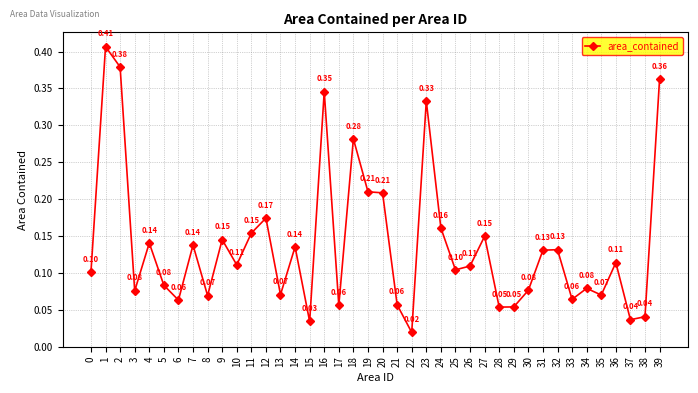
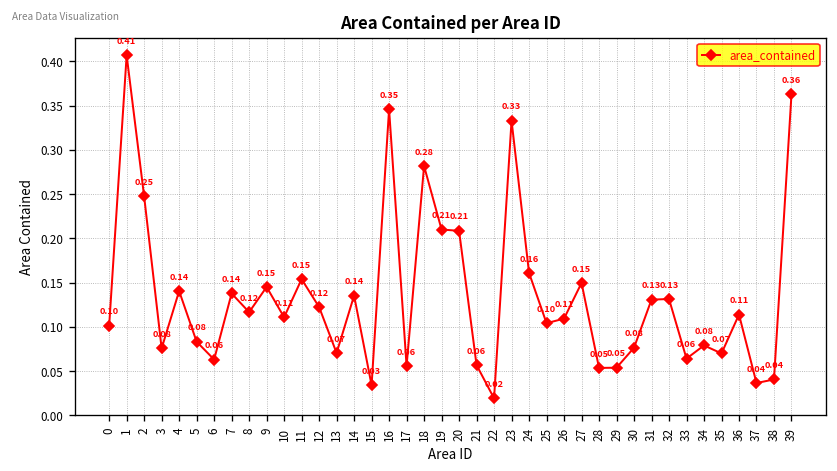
  {
    "0": 0.10,
    "1": 0.41,
-   "2": 0.38,
+   "2": 0.25,
    "3": 0.08,
    "4": 0.14,
    "5": 0.08,
    "6": 0.06,
    "7": 0.14,
-   "8": 0.07,
+   "8": 0.12,
    "9": 0.15,
    "10": 0.11,
    "11": 0.15,
-   "12": 0.17,
+   "12": 0.12,
    "13": 0.07,
    "14": 0.14,
    "15": 0.03,
    "16": 0.35,
    "17": 0.06,
    "18": 0.28,
    "19": 0.21,
    "20": 0.21,
    "21": 0.06,
    "22": 0.02,
    "23": 0.33,
    "24": 0.16,
    "25": 0.10,
    "26": 0.11,
    "27": 0.15,
    "28": 0.05,
    "29": 0.05,
    "30": 0.08,
    "31": 0.13,
    "32": 0.13,
    "33": 0.06,
    "34": 0.08,
    "35": 0.07,
    "36": 0.11,
    "37": 0.04,
    "38": 0.04,
    "39": 0.36
  }
